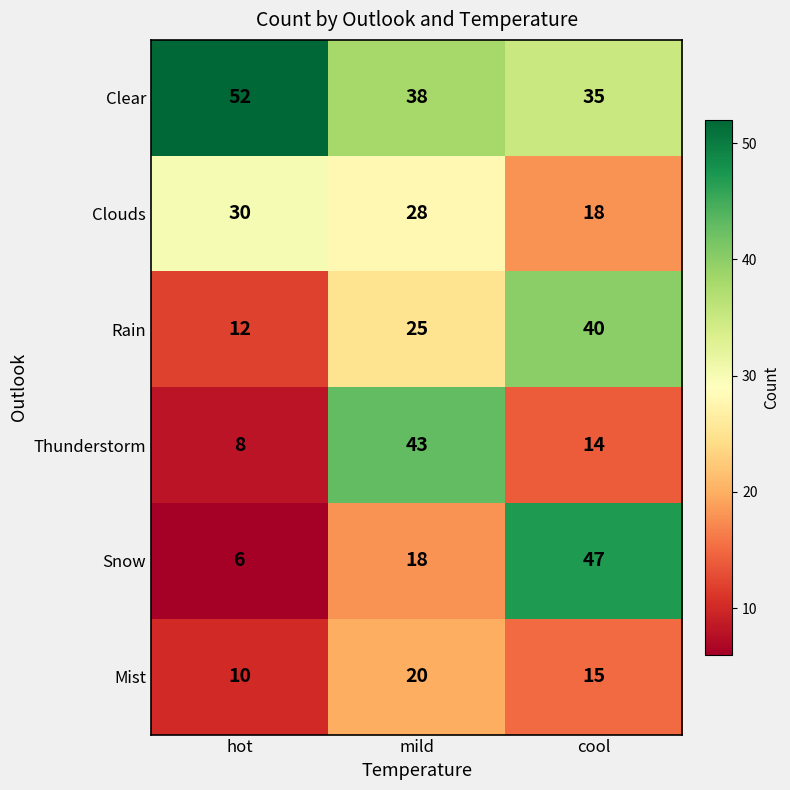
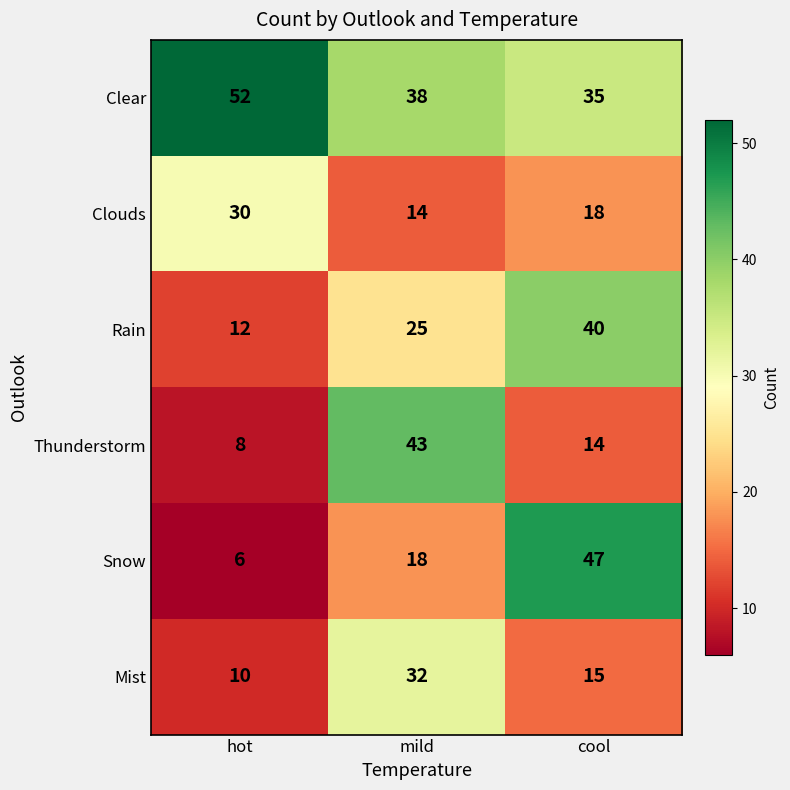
  {
    "Clear": {
      "hot": 52,
      "mild": 38,
      "cool": 35
    },
    "Clouds": {
      "hot": 30,
-     "mild": 28,
+     "mild": 14,
      "cool": 18
    },
    "Rain": {
      "hot": 12,
      "mild": 25,
      "cool": 40
    },
    "Thunderstorm": {
      "hot": 8,
      "mild": 43,
      "cool": 14
    },
    "Snow": {
      "hot": 6,
      "mild": 18,
      "cool": 47
    },
    "Mist": {
      "hot": 10,
-     "mild": 20,
+     "mild": 32,
      "cool": 15
    }
  }
